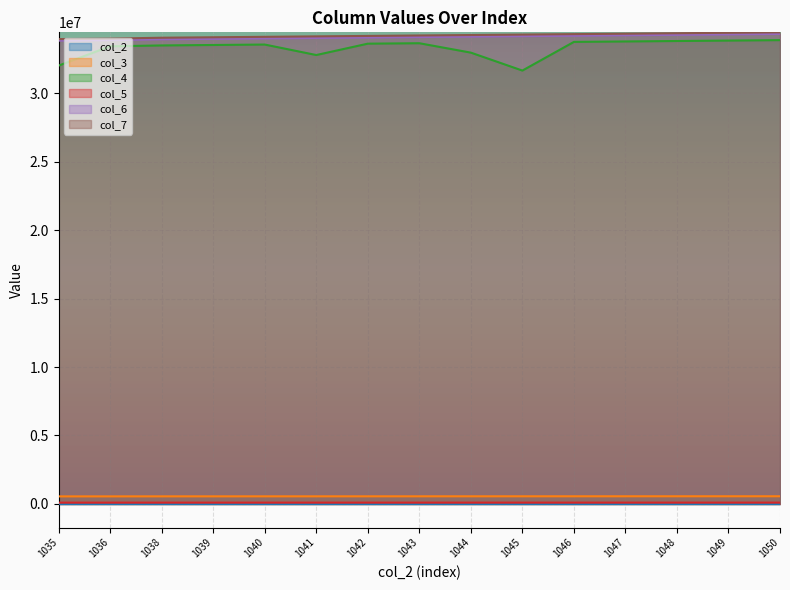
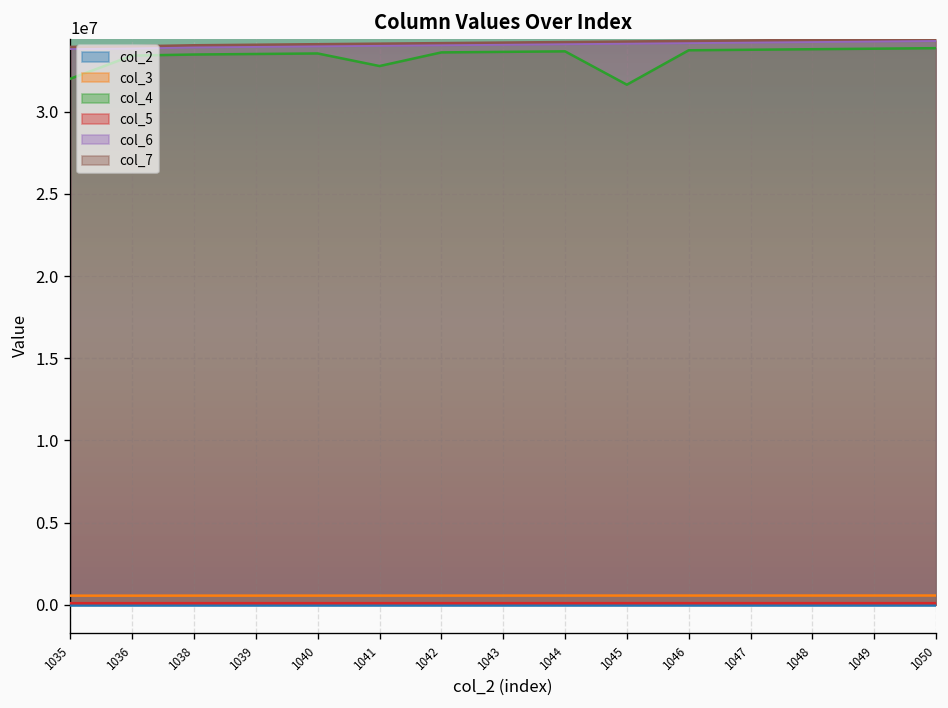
  {
    "col_4": {
      "1035": 32000000,
      "1038": 33500000,
      "1039": 33500000,
      "1040": 33500000,
      "1041": 32800000,
      "1042": 33600000,
      "1043": 33600000,
-     "1044": 33000000,
+     "1044": 33700000,
      "1045": 31600000,
      "1046": 33700000,
      "1047": 33800000,
      "1048": 33800000,
      "1049": 33800000,
      "1050": 33900000
    }
  }
